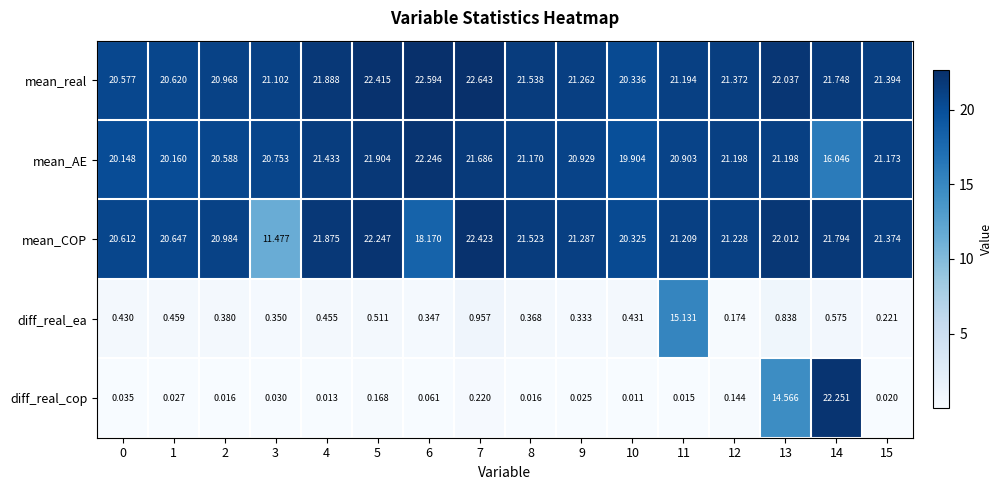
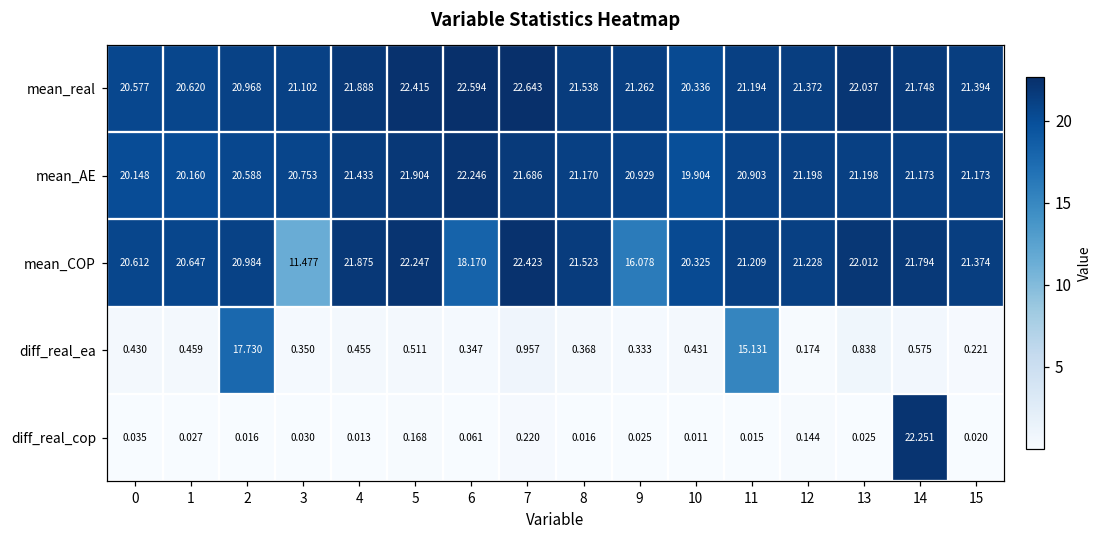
  {
    "mean_real": {
      "0": 20.577,
      "1": 20.620,
      "2": 20.968,
      "3": 21.102,
      "4": 21.888,
      "5": 22.415,
      "6": 22.594,
      "7": 22.643,
      "8": 21.538,
      "9": 21.262,
      "10": 20.336,
      "11": 21.194,
      "12": 21.372,
      "13": 22.037,
      "14": 21.748,
      "15": 21.394
    },
    "mean_AE": {
      "0": 20.148,
      "1": 20.160,
      "2": 20.588,
      "3": 20.753,
      "4": 21.433,
      "5": 21.904,
      "6": 22.246,
      "7": 21.686,
      "8": 21.170,
      "9": 20.929,
      "10": 19.904,
      "11": 20.903,
      "12": 21.198,
      "13": 21.198,
-     "14": 16.046,
+     "14": 21.173,
      "15": 21.173
    },
    "mean_COP": {
      "0": 20.612,
      "1": 20.647,
      "2": 20.984,
      "3": 11.477,
      "4": 21.875,
      "5": 22.247,
      "6": 18.170,
      "7": 22.423,
      "8": 21.523,
-     "9": 21.287,
+     "9": 16.078,
      "10": 20.325,
      "11": 21.209,
      "12": 21.228,
      "13": 22.012,
      "14": 21.794,
      "15": 21.374
    },
    "diff_real_ea": {
      "0": 0.430,
      "1": 0.459,
-     "2": 0.380,
+     "2": 17.730,
      "3": 0.350,
      "4": 0.455,
      "5": 0.511,
      "6": 0.347,
      "7": 0.957,
      "8": 0.368,
      "9": 0.333,
      "10": 0.431,
      "11": 15.131,
      "12": 0.174,
      "13": 0.838,
      "14": 0.575,
      "15": 0.221
    },
    "diff_real_cop": {
      "0": 0.035,
      "1": 0.027,
      "2": 0.016,
      "3": 0.030,
      "4": 0.013,
      "5": 0.168,
      "6": 0.061,
      "7": 0.220,
      "8": 0.016,
      "9": 0.025,
      "10": 0.011,
      "11": 0.015,
      "12": 0.144,
-     "13": 14.566,
+     "13": 0.025,
      "14": 22.251,
      "15": 0.020
    }
  }
